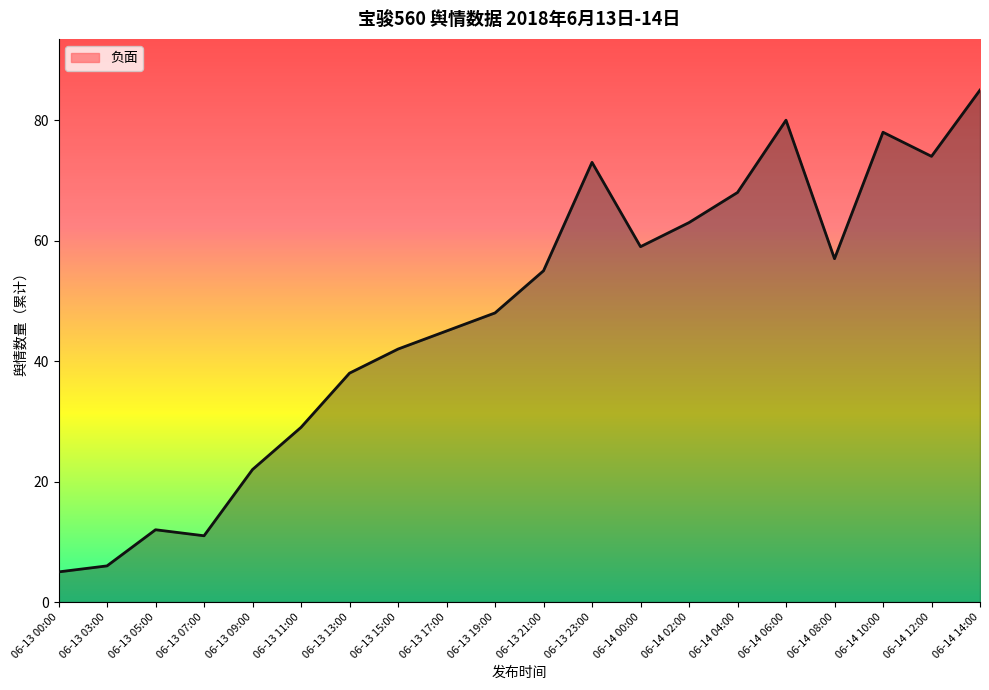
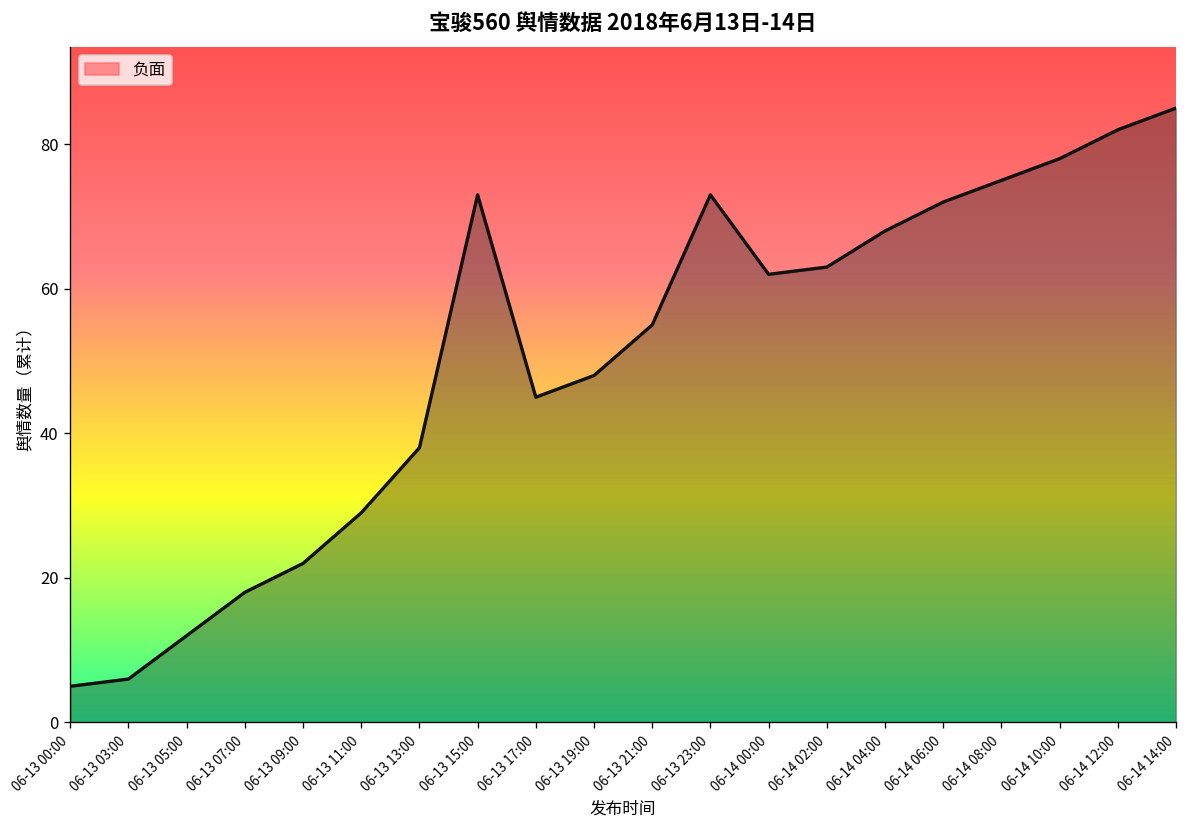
  {
    "06-13 00:00": 5,
    "06-13 03:00": 6,
    "06-13 05:00": 12,
-   "06-13 07:00": 11,
+   "06-13 07:00": 18,
    "06-13 09:00": 22,
    "06-13 11:00": 29,
    "06-13 13:00": 38,
-   "06-13 15:00": 42,
+   "06-13 15:00": 73,
    "06-13 17:00": 45,
    "06-13 19:00": 48,
    "06-13 21:00": 55,
    "06-13 23:00": 73,
-   "06-14 00:00": 59,
+   "06-14 00:00": 62,
    "06-14 02:00": 63,
    "06-14 04:00": 68,
-   "06-14 06:00": 80,
-   "06-14 08:00": 57,
+   "06-14 06:00": 72,
+   "06-14 08:00": 75,
    "06-14 10:00": 78,
-   "06-14 12:00": 74,
+   "06-14 12:00": 82,
    "06-14 14:00": 85
  }
